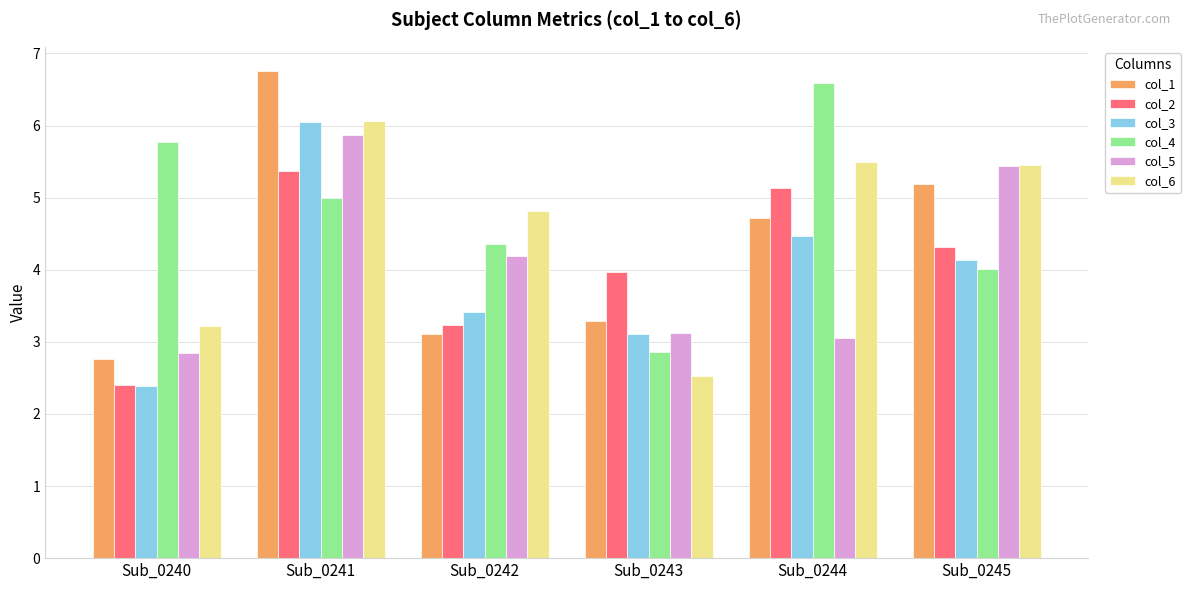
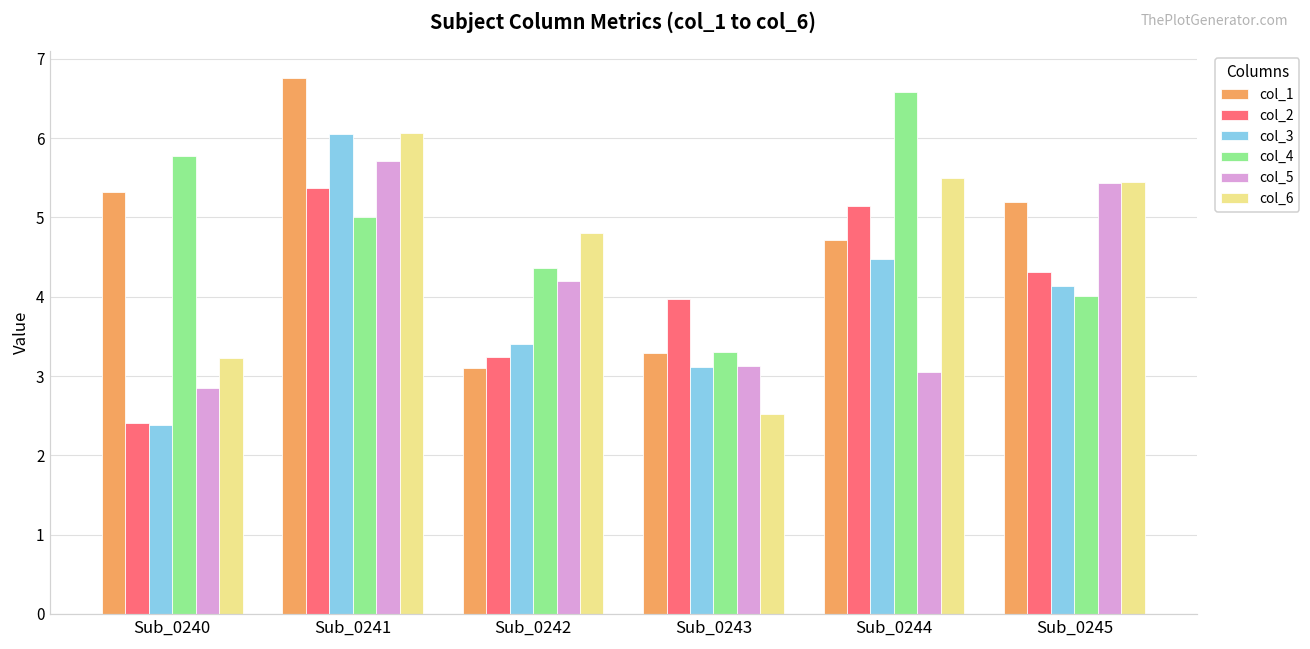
  {
    "col_1": {
-     "Sub_0240": 2.8,
+     "Sub_0240": 5.3,
      "Sub_0241": 6.8,
      "Sub_0242": 3.1,
      "Sub_0243": 3.3,
      "Sub_0244": 4.7,
      "Sub_0245": 5.2
    },
    "col_2": {
      "Sub_0240": 2.4,
      "Sub_0241": 5.4,
      "Sub_0242": 3.2,
      "Sub_0243": 4.0,
      "Sub_0244": 5.1,
      "Sub_0245": 4.3
    },
    "col_3": {
      "Sub_0240": 2.4,
      "Sub_0241": 6.0,
      "Sub_0242": 3.4,
      "Sub_0243": 3.1,
      "Sub_0244": 4.5,
      "Sub_0245": 4.1
    },
    "col_4": {
      "Sub_0240": 5.8,
      "Sub_0241": 5.0,
      "Sub_0242": 4.4,
-     "Sub_0243": 2.9,
+     "Sub_0243": 3.3,
      "Sub_0244": 6.6,
      "Sub_0245": 4.0
    },
    "col_5": {
      "Sub_0240": 2.8,
-     "Sub_0241": 5.9,
+     "Sub_0241": 5.7,
      "Sub_0242": 4.2,
      "Sub_0243": 3.1,
      "Sub_0244": 3.1,
      "Sub_0245": 5.4
    },
    "col_6": {
      "Sub_0240": 3.2,
      "Sub_0241": 6.1,
      "Sub_0242": 4.8,
      "Sub_0243": 2.5,
      "Sub_0244": 5.5,
      "Sub_0245": 5.5
    }
  }
